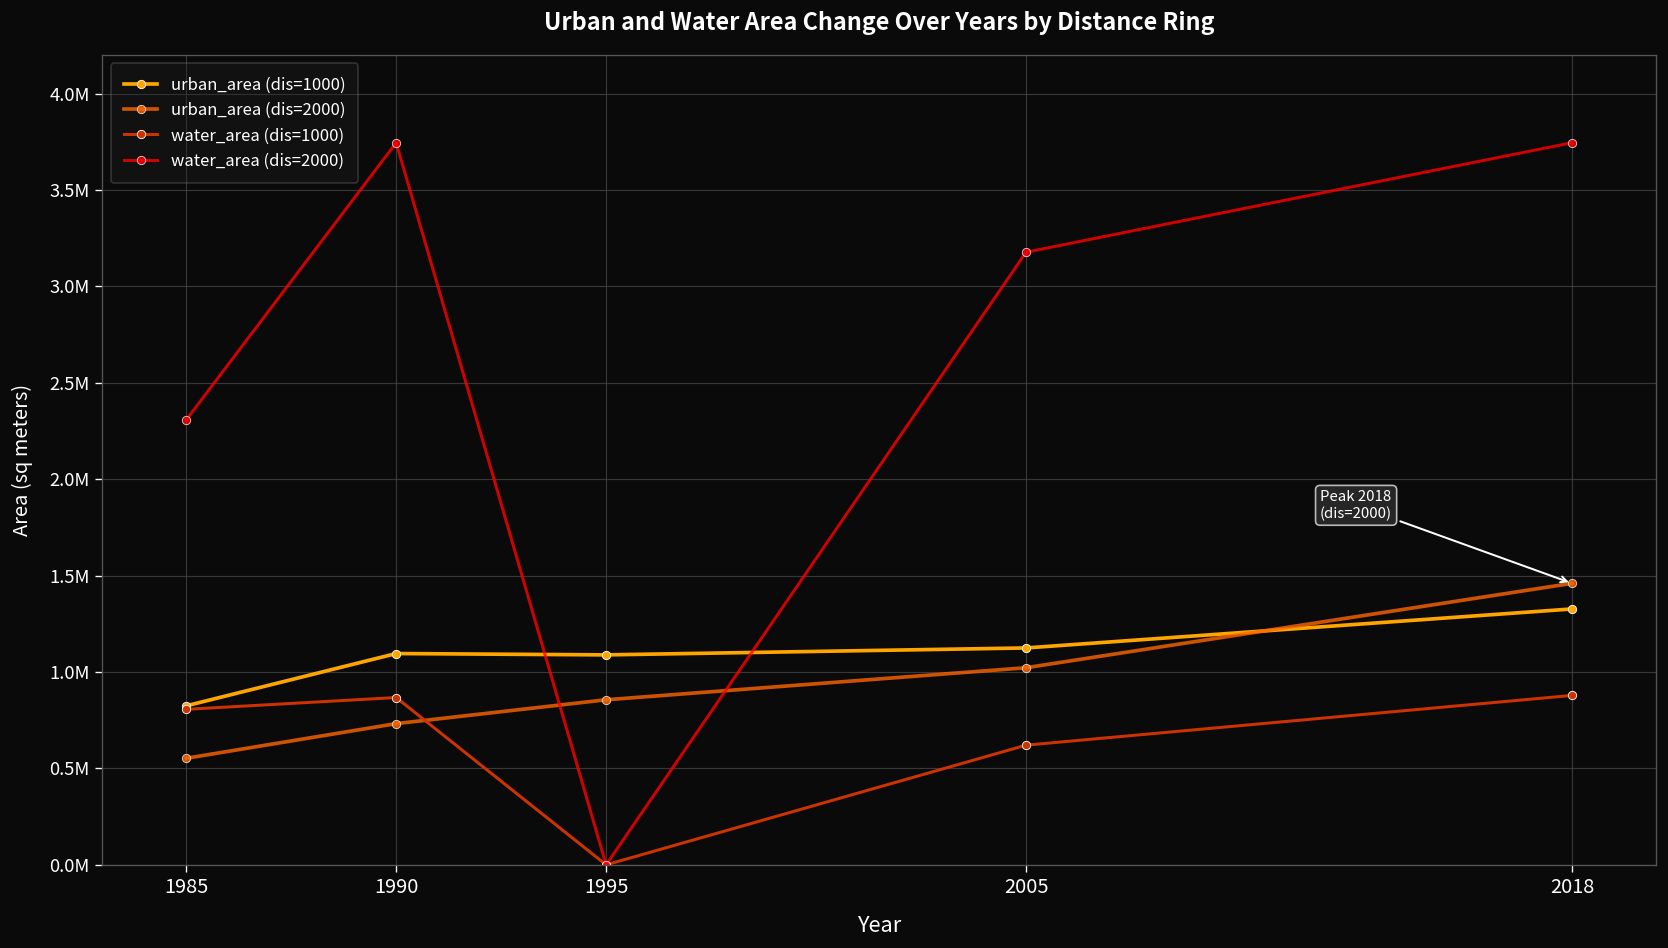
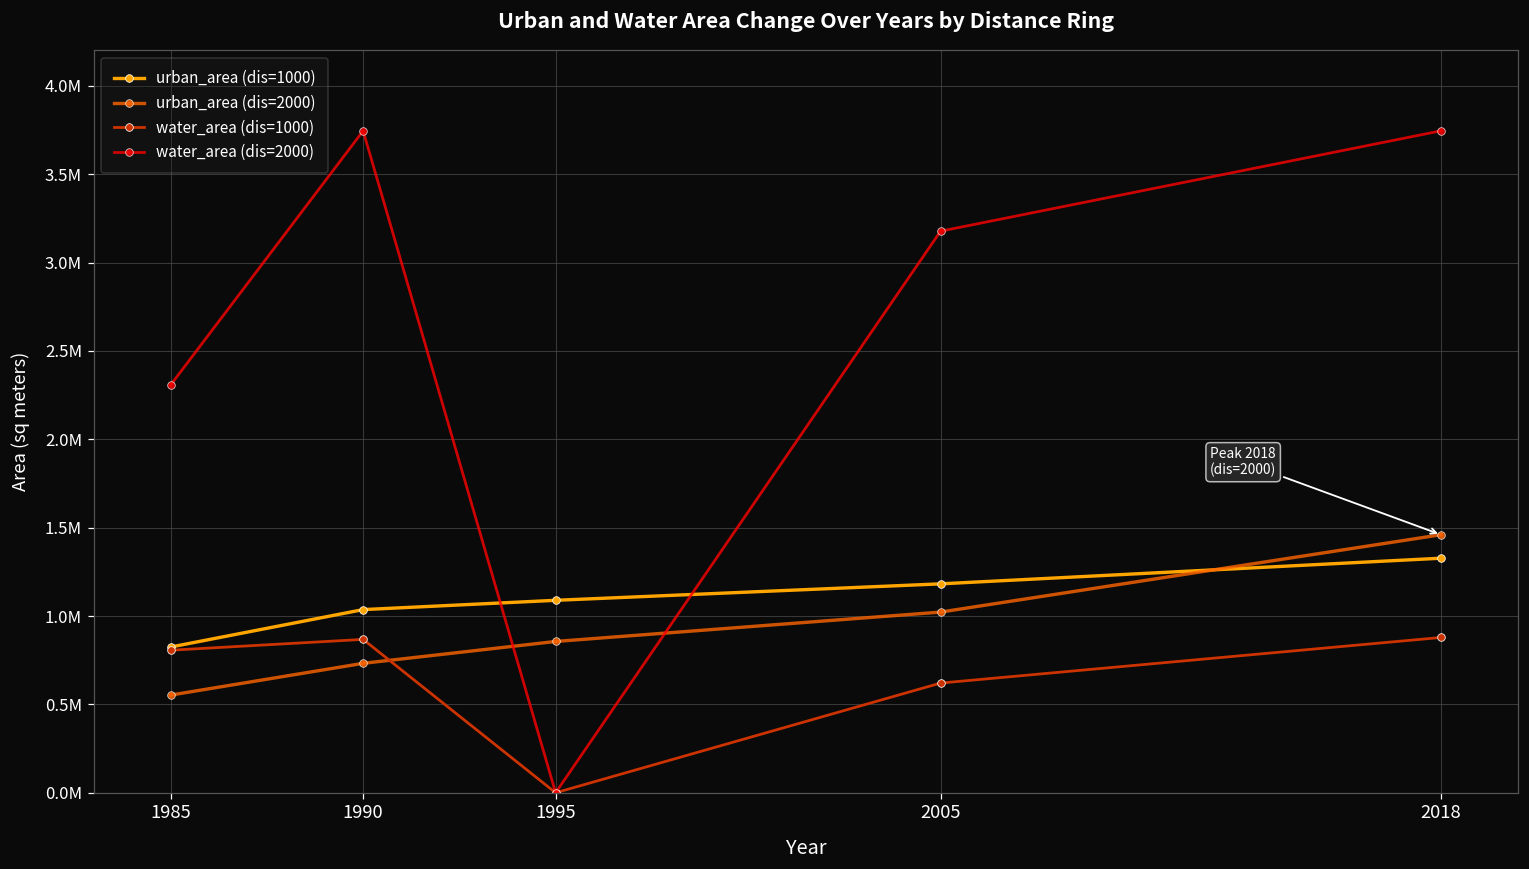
  {
    "urban_area (dis=1000)": {
      "1985": 820000,
-     "1990": 1100000,
+     "1990": 1040000,
      "1995": 1090000,
-     "2005": 1120000,
+     "2005": 1180000,
      "2018": 1330000
    },
    "water_area (dis=2000)": {
      "1985": 2310000,
      "1990": 3750000,
      "2005": 3180000,
      "2018": 3750000
    }
  }
